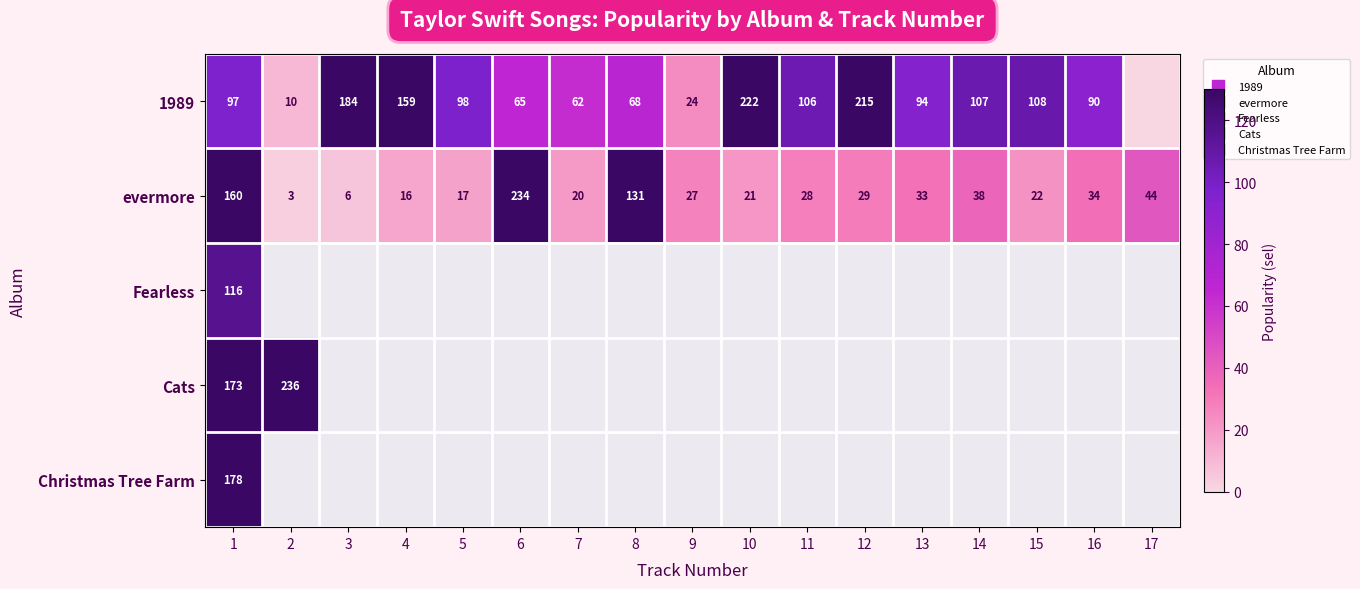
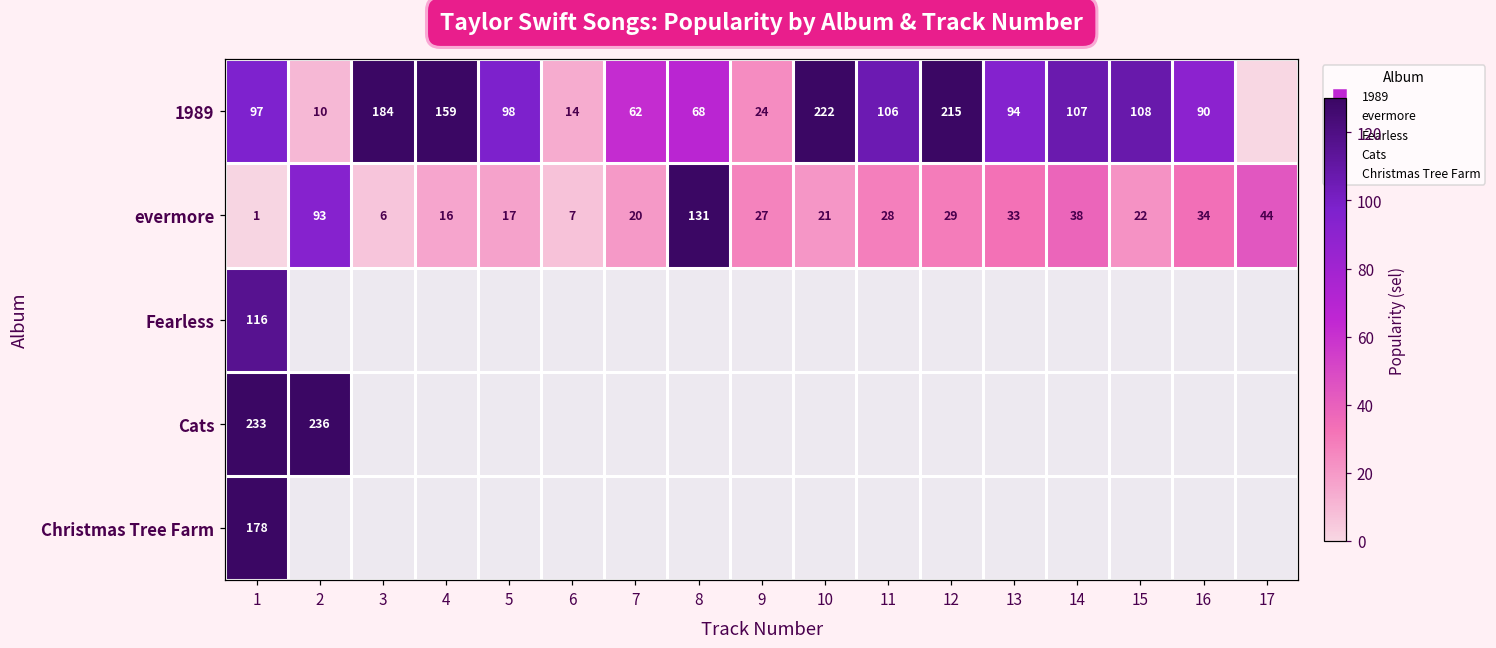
  {
    "1989": {
      "1": 97,
      "2": 10,
      "3": 184,
      "4": 159,
      "5": 98,
-     "6": 65,
+     "6": 14,
      "7": 62,
      "8": 68,
      "9": 24,
      "10": 222,
      "11": 106,
      "12": 215,
      "13": 94,
      "14": 107,
      "15": 108,
      "16": 90
    },
    "evermore": {
-     "1": 160,
-     "2": 3,
+     "1": 1,
+     "2": 93,
      "3": 6,
      "4": 16,
      "5": 17,
-     "6": 234,
+     "6": 7,
      "7": 20,
      "8": 131,
      "9": 27,
      "10": 21,
      "11": 28,
      "12": 29,
      "13": 33,
      "14": 38,
      "15": 22,
      "16": 34,
      "17": 44
    },
    "Fearless": {
      "1": 116
    },
    "Cats": {
-     "1": 173,
+     "1": 233,
      "2": 236
    },
    "Christmas Tree Farm": {
      "1": 178
    }
  }
